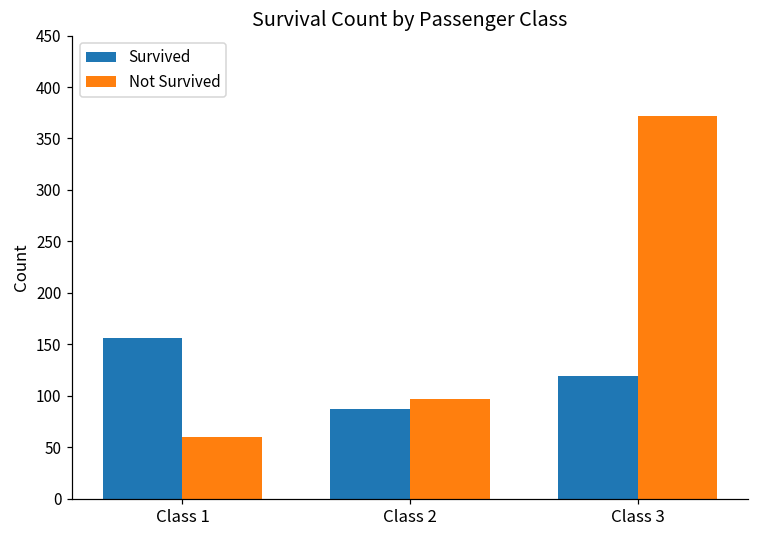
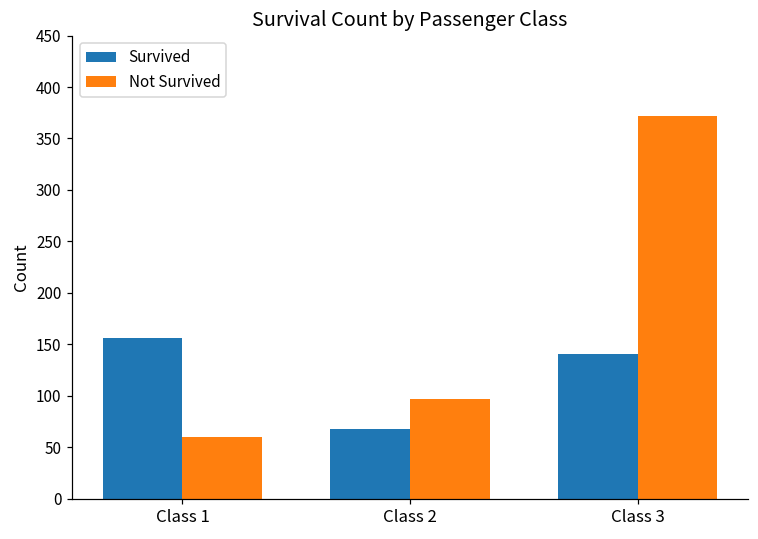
  {
    "Survived": {
      "Class 1": 160,
-     "Class 2": 90,
-     "Class 3": 120
+     "Class 2": 70,
+     "Class 3": 140
    },
    "Not Survived": {
      "Class 1": 60,
      "Class 2": 100,
      "Class 3": 370
    }
  }
